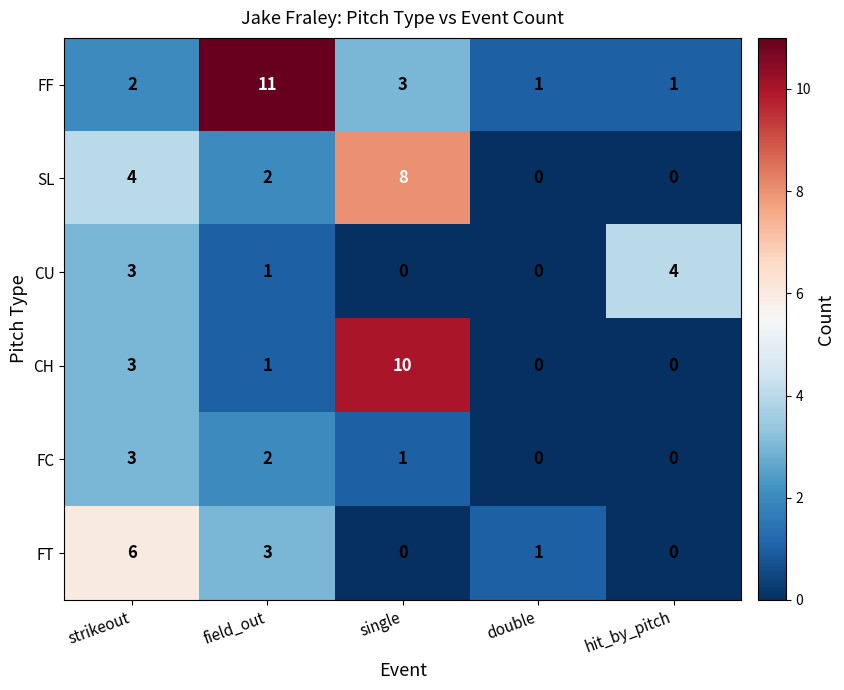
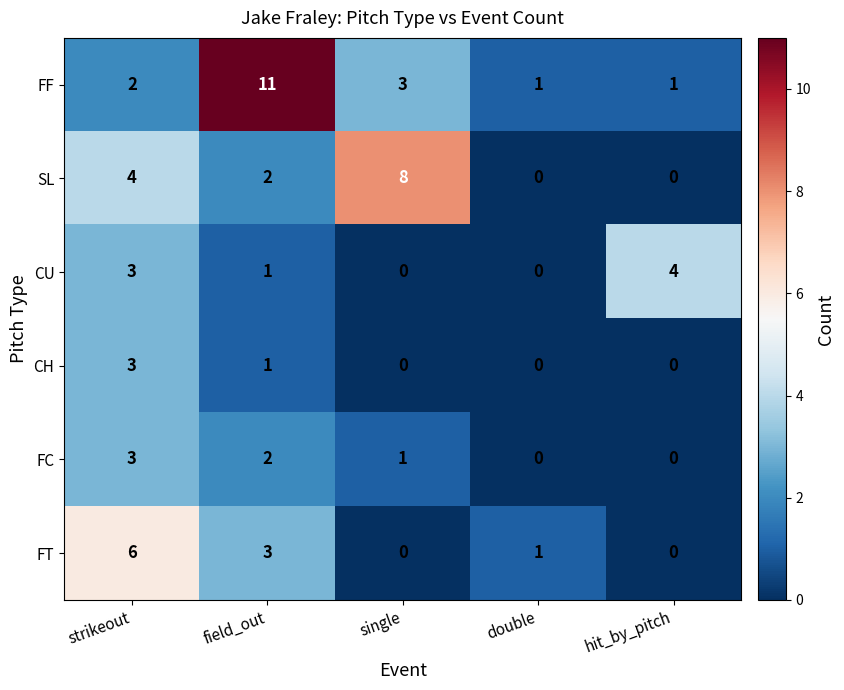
  {
    "FF": {
      "strikeout": 2,
      "field_out": 11,
      "single": 3,
      "double": 1,
      "hit_by_pitch": 1
    },
    "SL": {
      "strikeout": 4,
      "field_out": 2,
      "single": 8,
      "double": 0,
      "hit_by_pitch": 0
    },
    "CU": {
      "strikeout": 3,
      "field_out": 1,
      "single": 0,
      "double": 0,
      "hit_by_pitch": 4
    },
    "CH": {
      "strikeout": 3,
      "field_out": 1,
-     "single": 10,
+     "single": 0,
      "double": 0,
      "hit_by_pitch": 0
    },
    "FC": {
      "strikeout": 3,
      "field_out": 2,
      "single": 1,
      "double": 0,
      "hit_by_pitch": 0
    },
    "FT": {
      "strikeout": 6,
      "field_out": 3,
      "single": 0,
      "double": 1,
      "hit_by_pitch": 0
    }
  }
